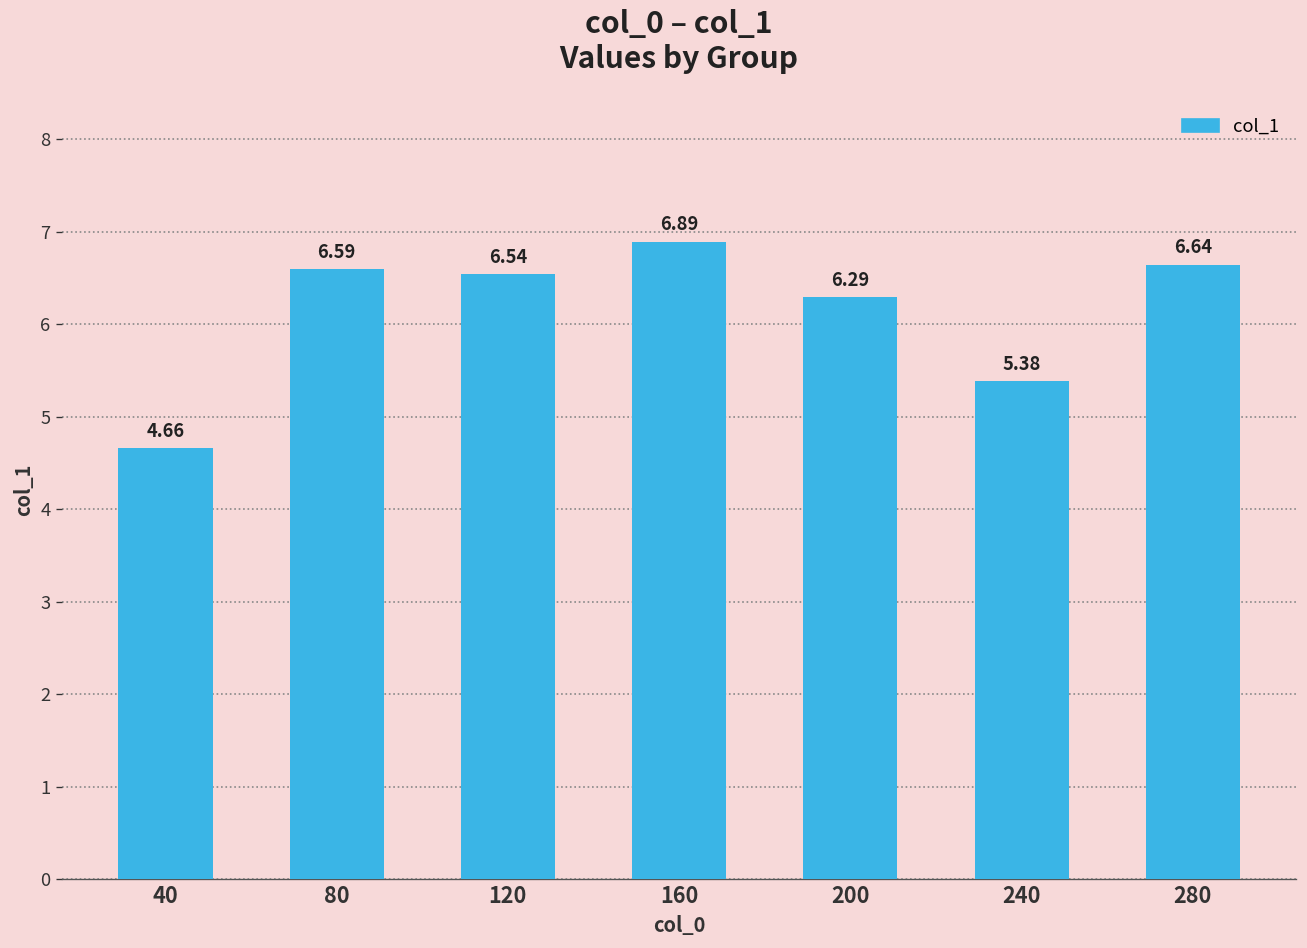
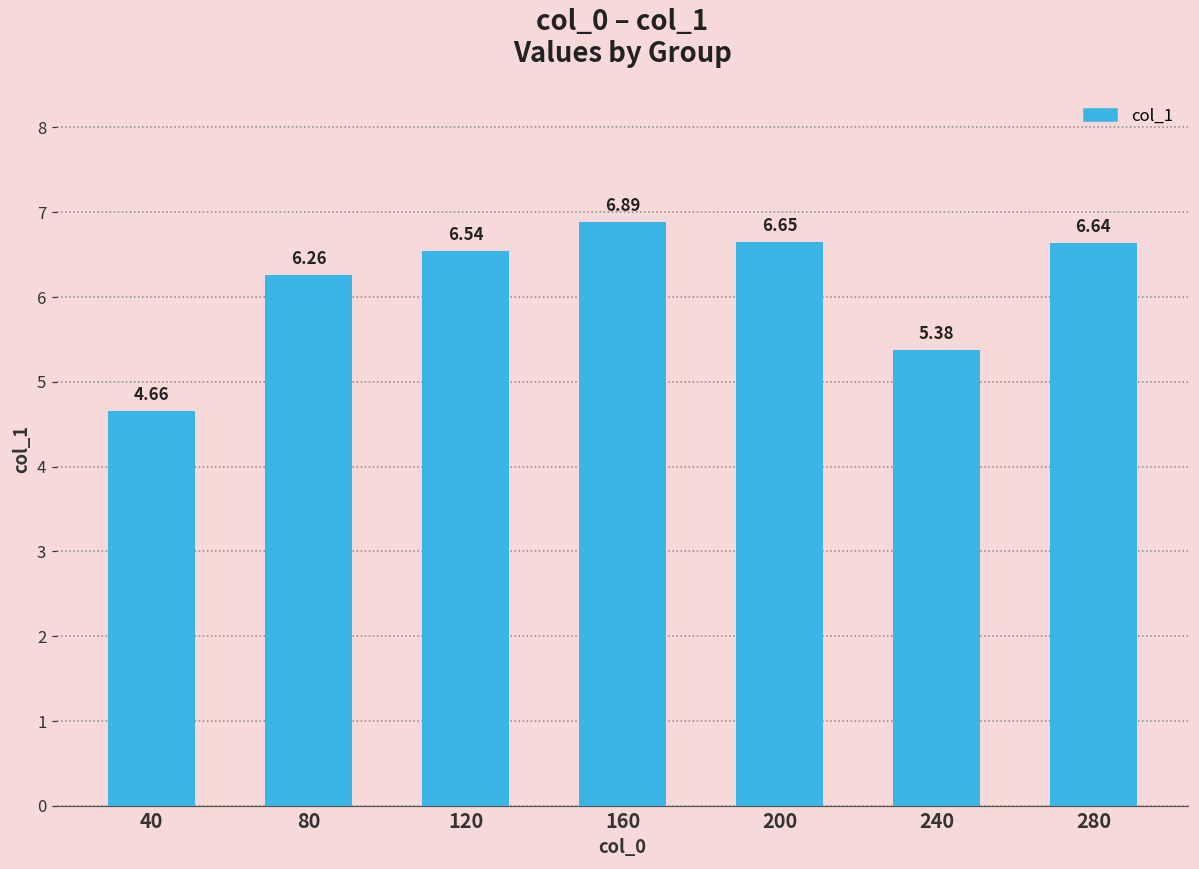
  {
    "40": 4.66,
-   "80": 6.59,
+   "80": 6.26,
    "120": 6.54,
    "160": 6.89,
-   "200": 6.29,
+   "200": 6.65,
    "240": 5.38,
    "280": 6.64
  }
